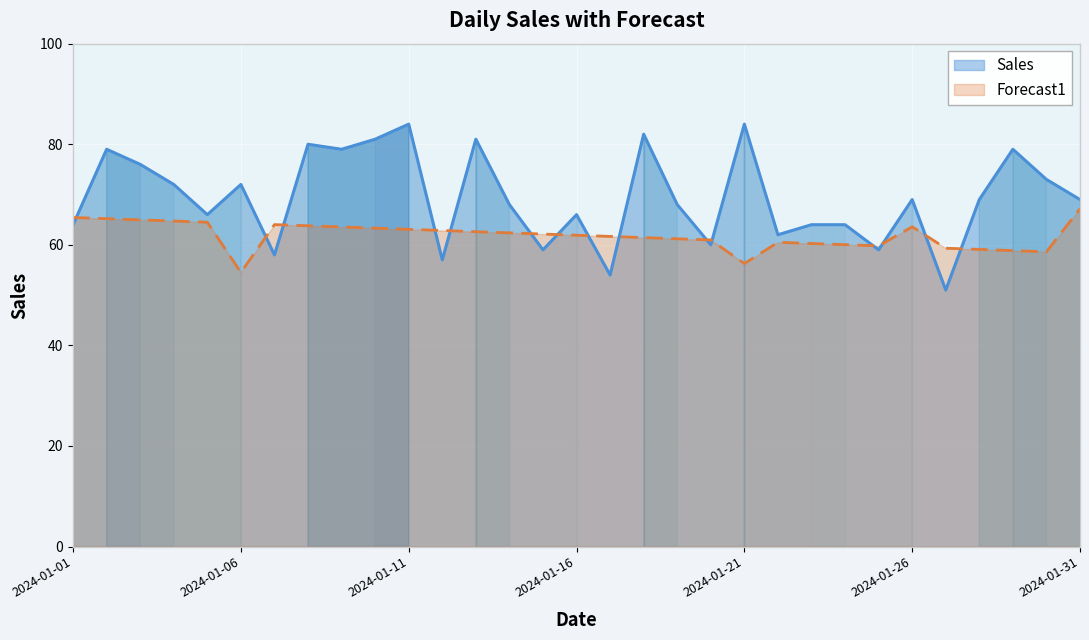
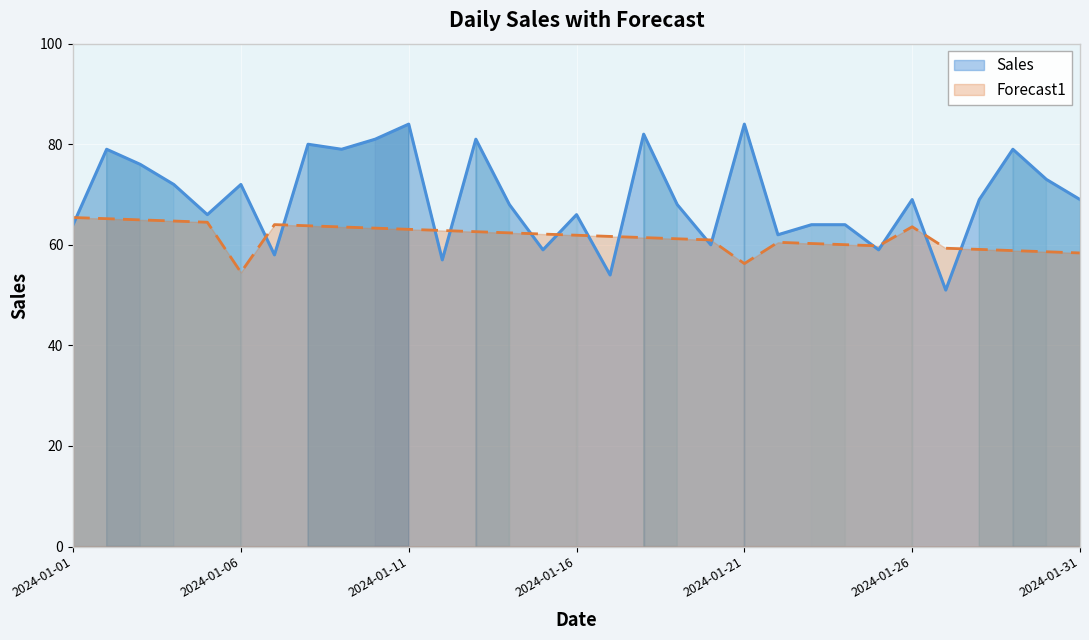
  {
    "Sales": {
      "2024-01-01": 64,
      "2024-01-06": 72,
      "2024-01-11": 84,
      "2024-01-16": 66,
      "2024-01-21": 84,
      "2024-01-26": 69,
      "2024-01-31": 69
    },
    "Forecast1": {
      "2024-01-01": 65,
      "2024-01-06": 55,
      "2024-01-11": 63,
      "2024-01-16": 62,
      "2024-01-21": 56,
      "2024-01-26": 64,
-     "2024-01-31": 67
+     "2024-01-31": 58
    }
  }
